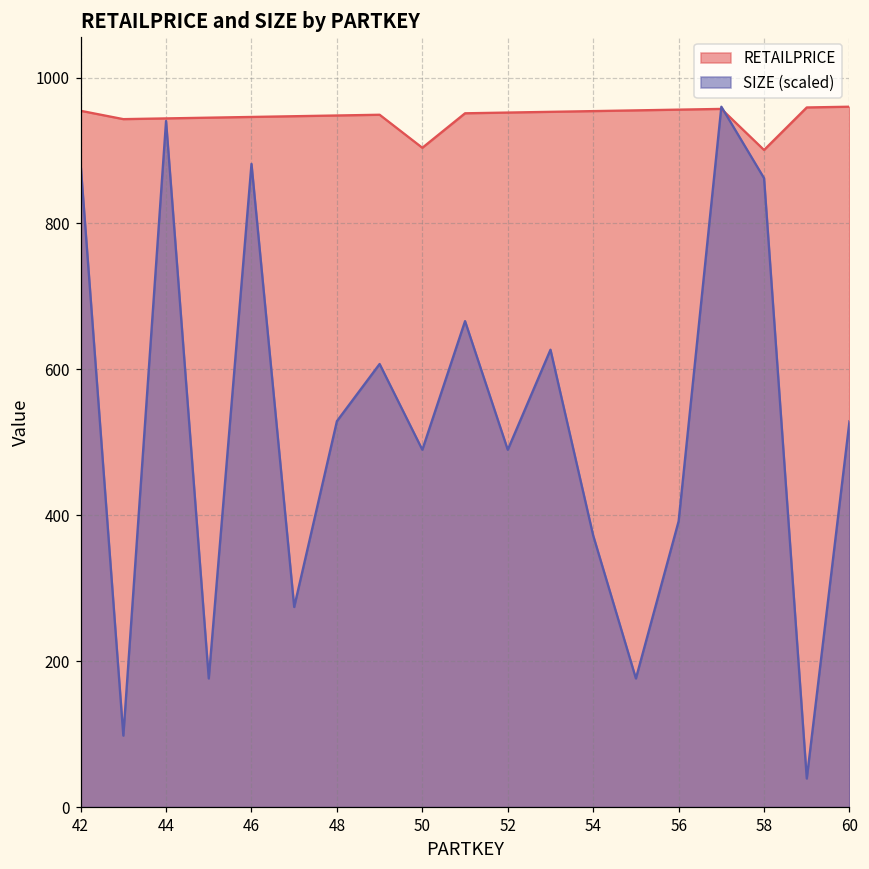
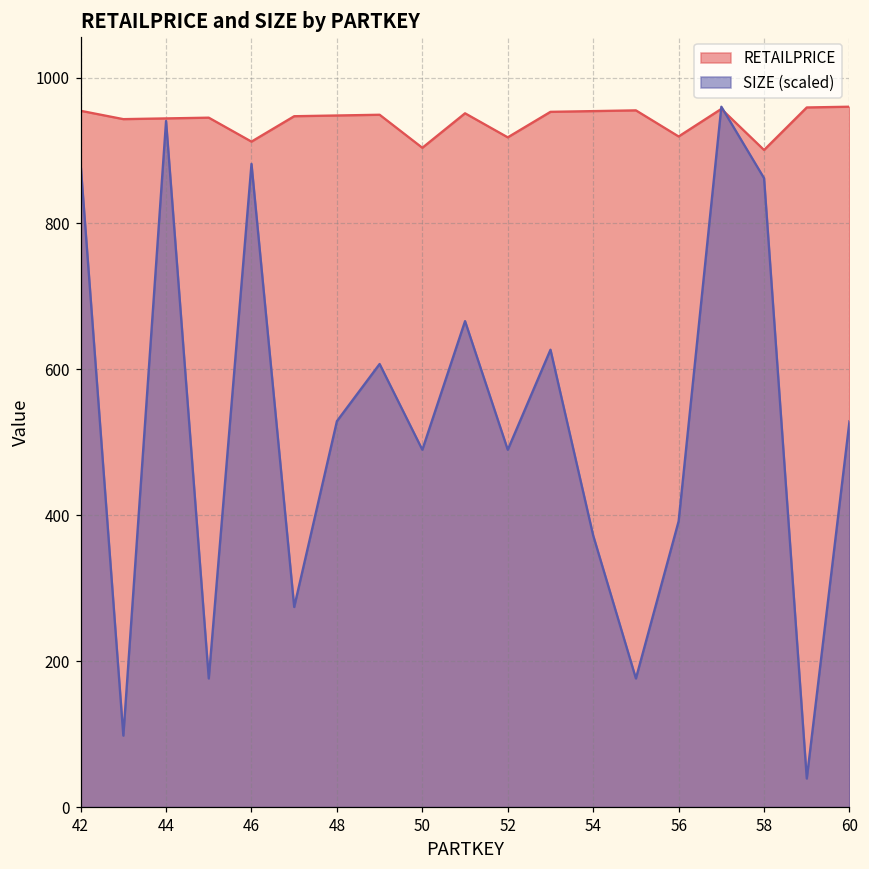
  {
    "RETAILPRICE": {
      "42": 950,
-     "46": 950,
+     "46": 910,
      "48": 950,
      "50": 900,
-     "52": 950,
+     "52": 920,
      "54": 950,
-     "56": 960,
+     "56": 920,
      "58": 900,
      "60": 960
    },
    "SIZE (scaled)": {
      "42": 880,
      "46": 880,
      "48": 530,
      "50": 490,
      "52": 490,
      "54": 370,
      "56": 390,
      "58": 860,
      "60": 530
    }
  }
